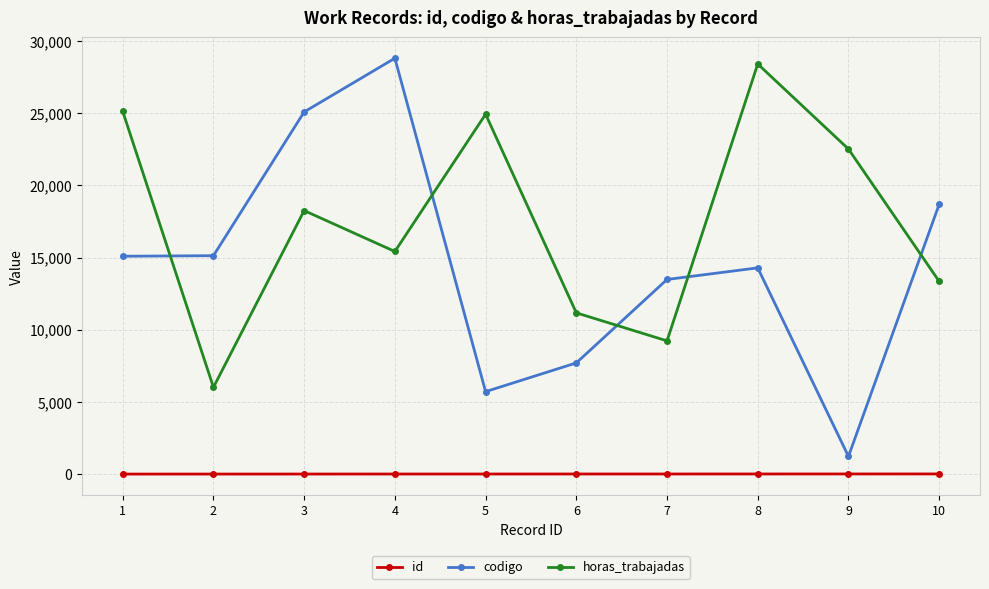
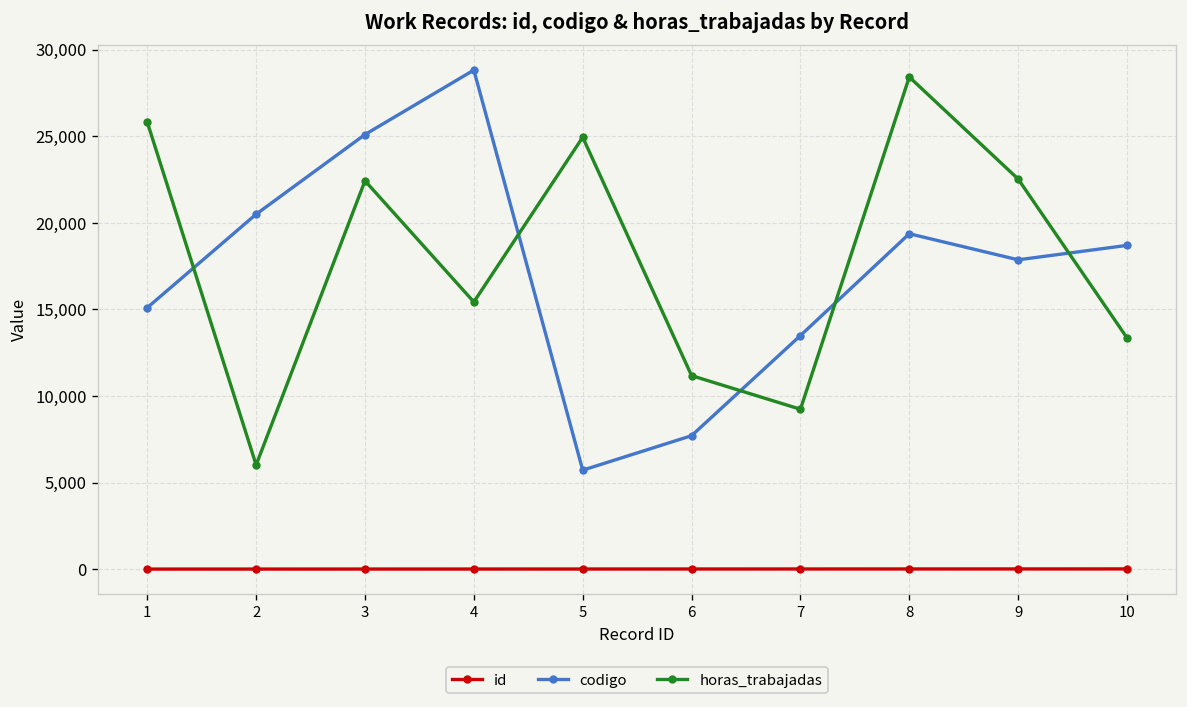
  {
    "id": {
      "1": "0",
      "2": "0",
      "3": "0",
      "4": "0",
      "5": "0",
      "6": "0",
      "7": "0",
      "8": "0",
      "9": "0",
      "10": "0"
    },
    "codigo": {
      "1": "15,100",
-     "2": "15,100",
+     "2": "20,500",
      "3": "25,100",
      "4": "28,800",
      "5": "5,700",
      "6": "7,700",
      "7": "13,500",
-     "8": "14,300",
-     "9": "1,200",
+     "8": "19,400",
+     "9": "17,900",
      "10": "18,700"
    },
    "horas_trabajadas": {
-     "1": "25,100",
+     "1": "25,800",
      "2": "6,000",
-     "3": "18,300",
+     "3": "22,400",
      "4": "15,400",
      "5": "24,900",
      "6": "11,200",
      "7": "9,200",
      "8": "28,400",
      "9": "22,500",
      "10": "13,400"
    }
  }
